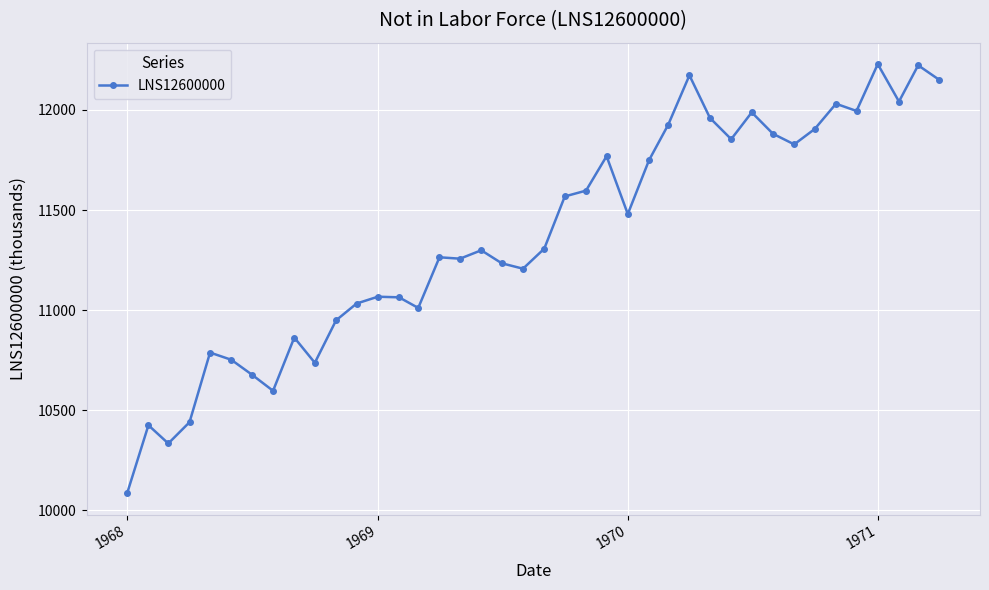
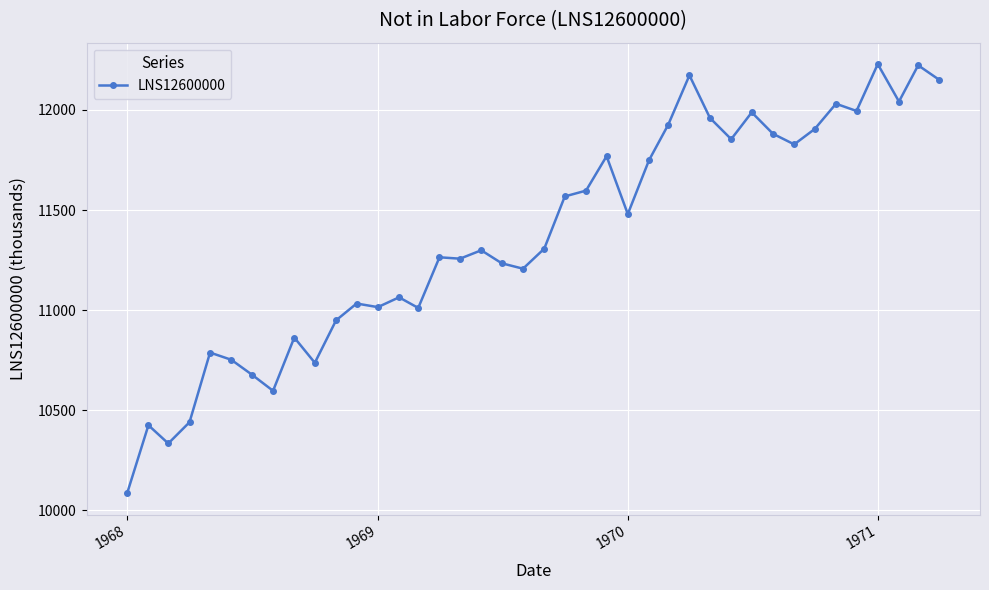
  {
    "1968": 10090,
-   "1969": 11070,
+   "1969": 11020,
    "1970": 11480,
    "1971": 12230
  }
